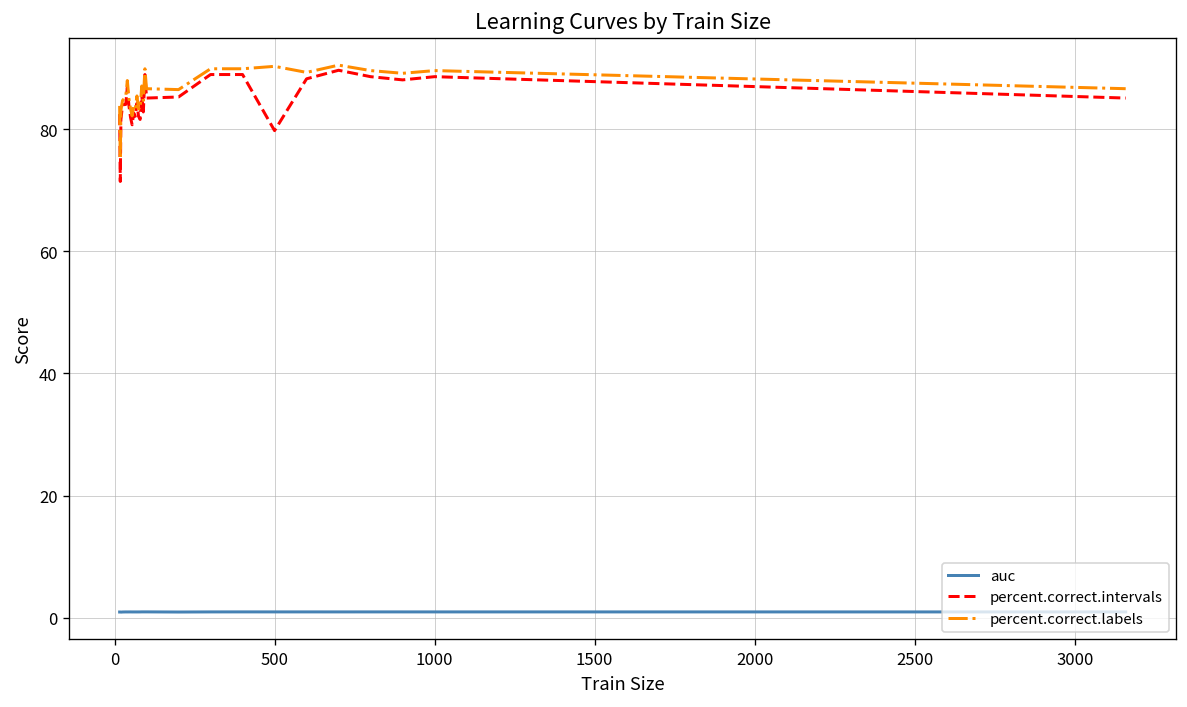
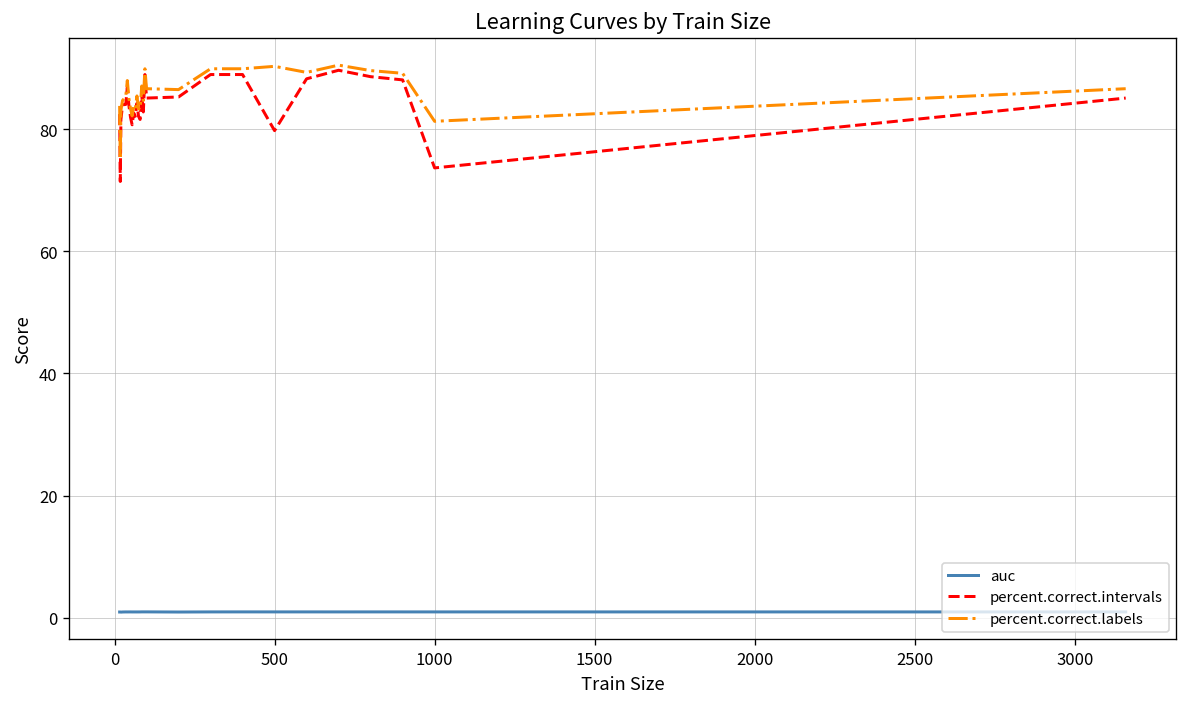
  {
    "auc": {
      "500": 1,
      "1000": 1
    },
    "percent.correct.intervals": {
      "500": 80,
-     "1000": 89
+     "1000": 74
    },
    "percent.correct.labels": {
      "500": 90,
-     "1000": 90
+     "1000": 81
    }
  }
